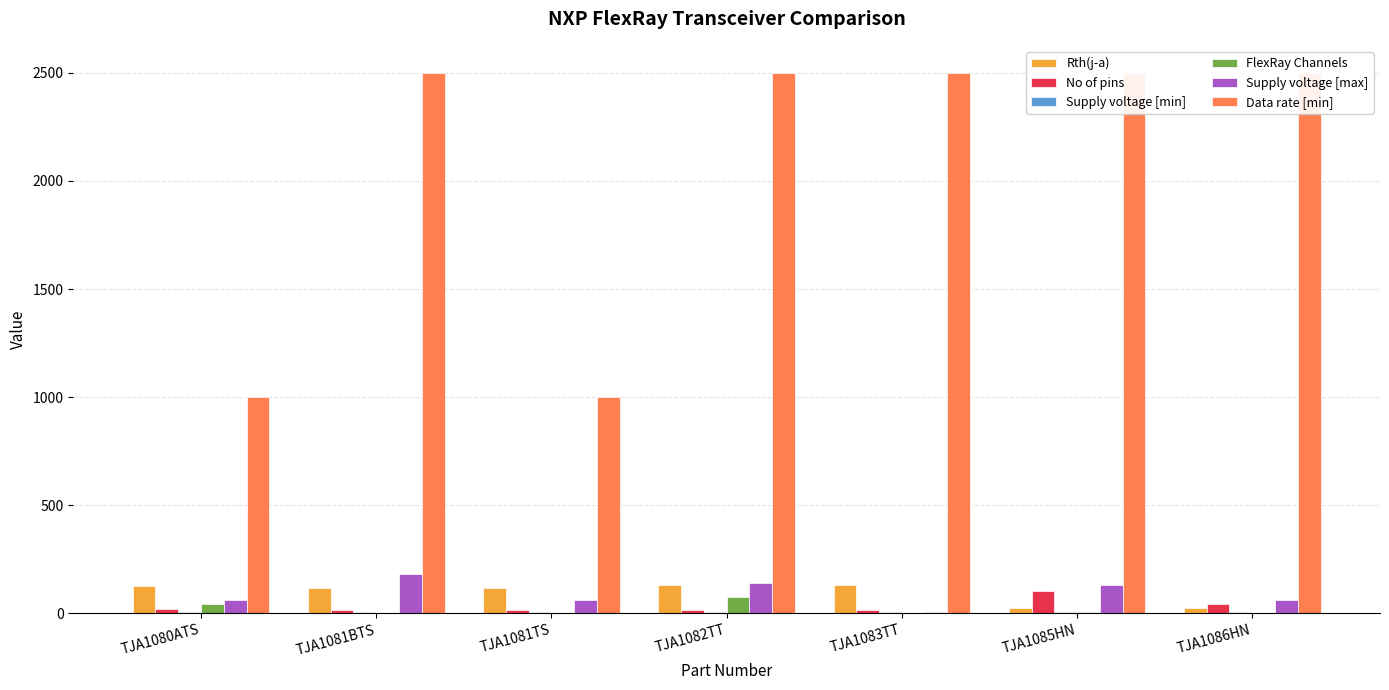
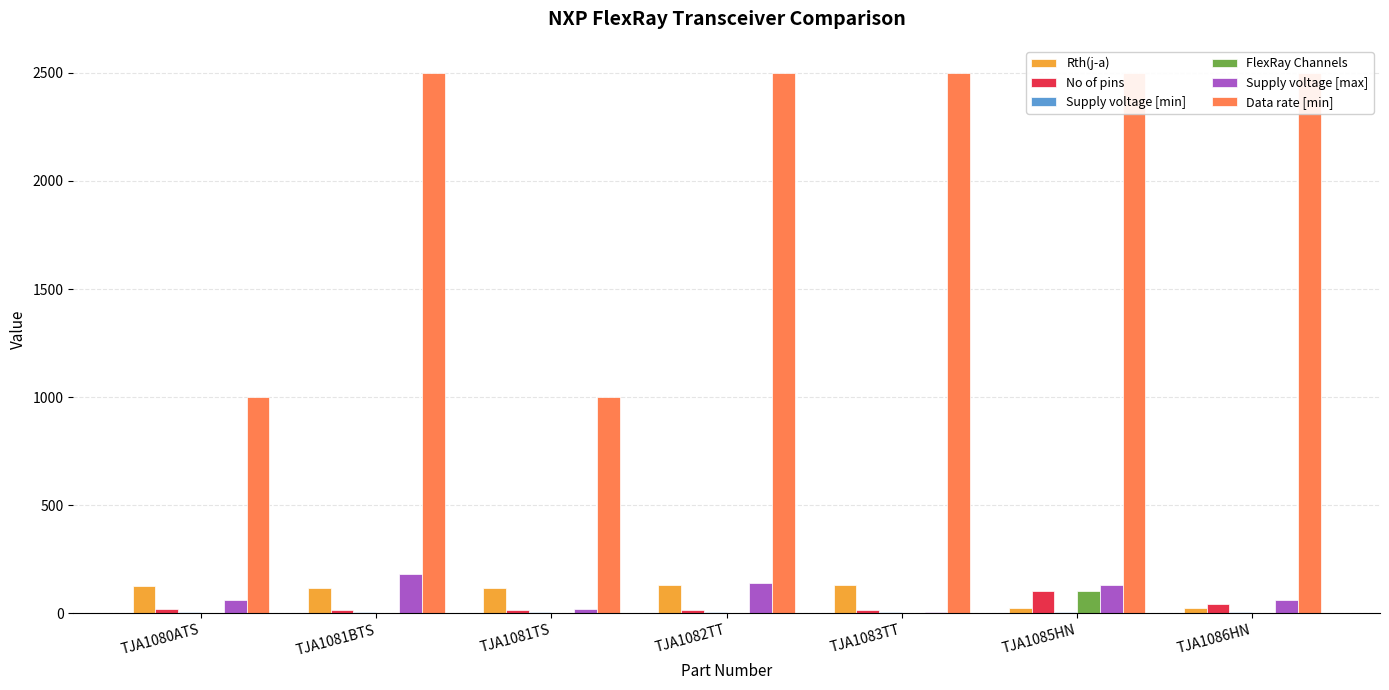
  {
    "No of pins": {
      "TJA1080ATS": 20,
      "TJA1081BTS": 20,
      "TJA1081TS": 20,
      "TJA1082TT": 10,
      "TJA1083TT": 10,
      "TJA1085HN": 110,
      "TJA1086HN": 40
    },
    "FlexRay Channels": {
-     "TJA1080ATS": 40,
-     "TJA1082TT": 80,
-     "TJA1085HN": 0
+     "TJA1080ATS": 0,
+     "TJA1082TT": 0,
+     "TJA1085HN": 100
    },
    "Supply voltage [max]": {
      "TJA1080ATS": 60,
      "TJA1081BTS": 180,
-     "TJA1081TS": 60,
+     "TJA1081TS": 20,
      "TJA1082TT": 140,
      "TJA1085HN": 130,
      "TJA1086HN": 60
    }
  }
